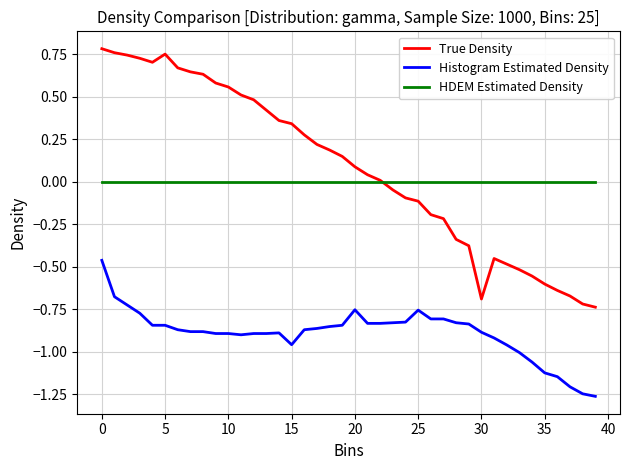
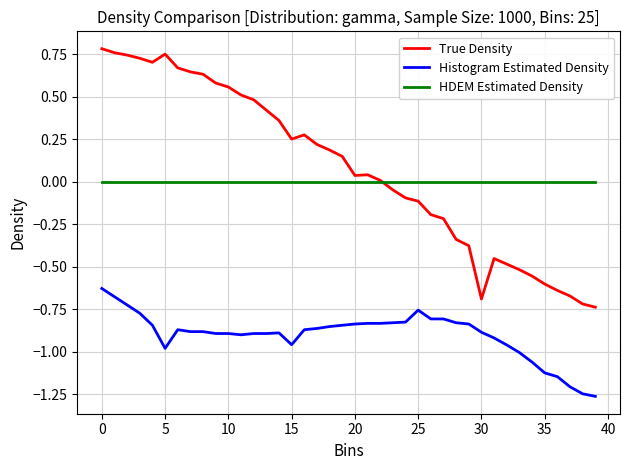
  {
    "True Density": {
      "0": 0.78,
      "5": 0.75,
      "10": 0.56,
-     "15": 0.34,
-     "20": 0.09,
+     "15": 0.25,
+     "20": 0.04,
      "25": -0.11,
      "30": -0.69,
      "35": -0.60
    },
    "Histogram Estimated Density": {
-     "0": -0.46,
-     "5": -0.84,
+     "0": -0.63,
+     "5": -0.98,
      "10": -0.89,
      "15": -0.96,
-     "20": -0.75,
+     "20": -0.84,
      "25": -0.76,
      "30": -0.89,
      "35": -1.12
    },
    "HDEM Estimated Density": {
      "0": 0.00,
      "5": 0.00,
      "10": 0.00,
      "15": 0.00,
      "20": 0.00,
      "25": 0.00,
      "30": 0.00,
      "35": 0.00
    }
  }
